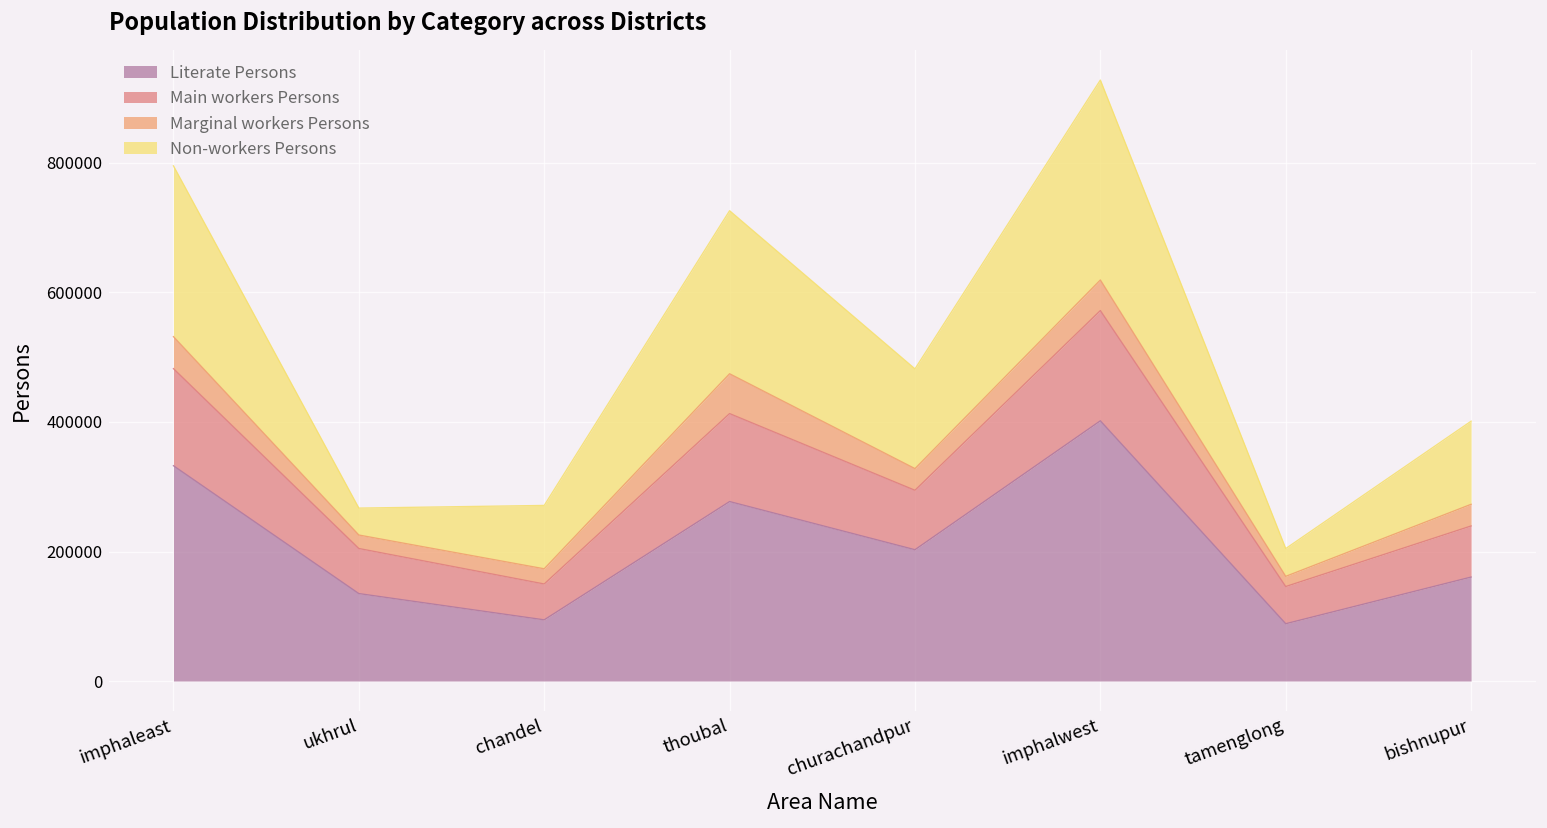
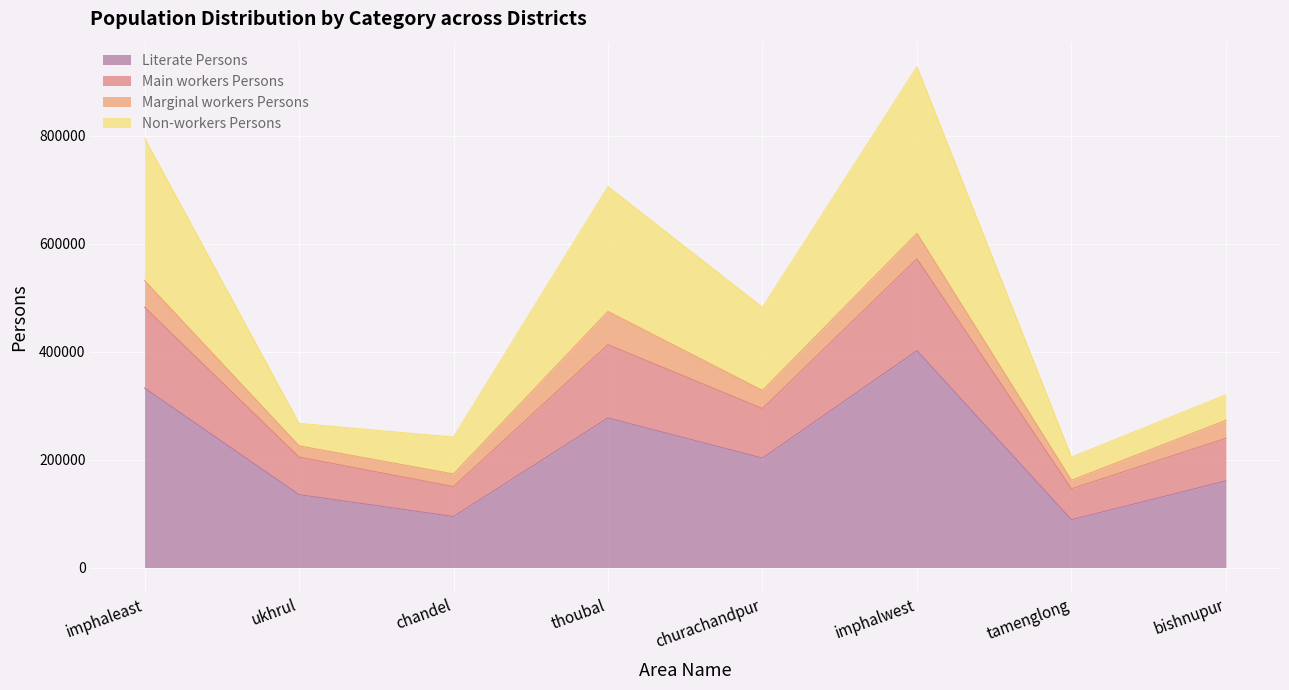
  {
    "Non-workers Persons": {
      "imphaleast": 260000,
      "ukhrul": 40000,
-     "chandel": 100000,
-     "thoubal": 250000,
+     "chandel": 70000,
+     "thoubal": 230000,
      "churachandpur": 150000,
      "imphalwest": 310000,
      "tamenglong": 40000,
-     "bishnupur": 130000
+     "bishnupur": 50000
    }
  }
